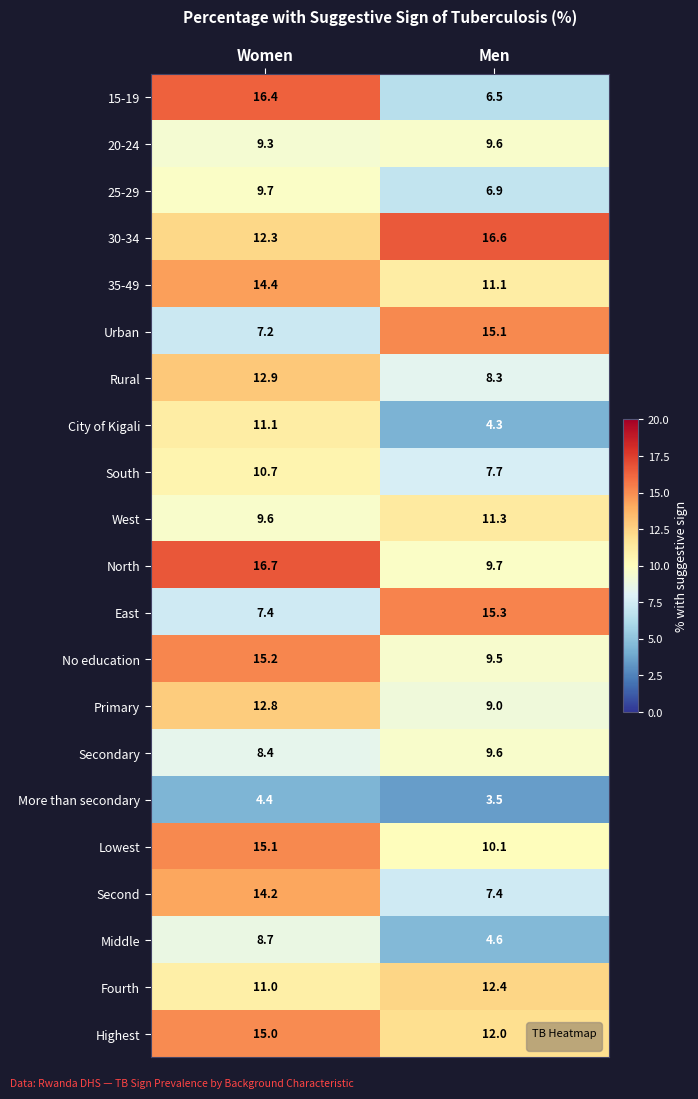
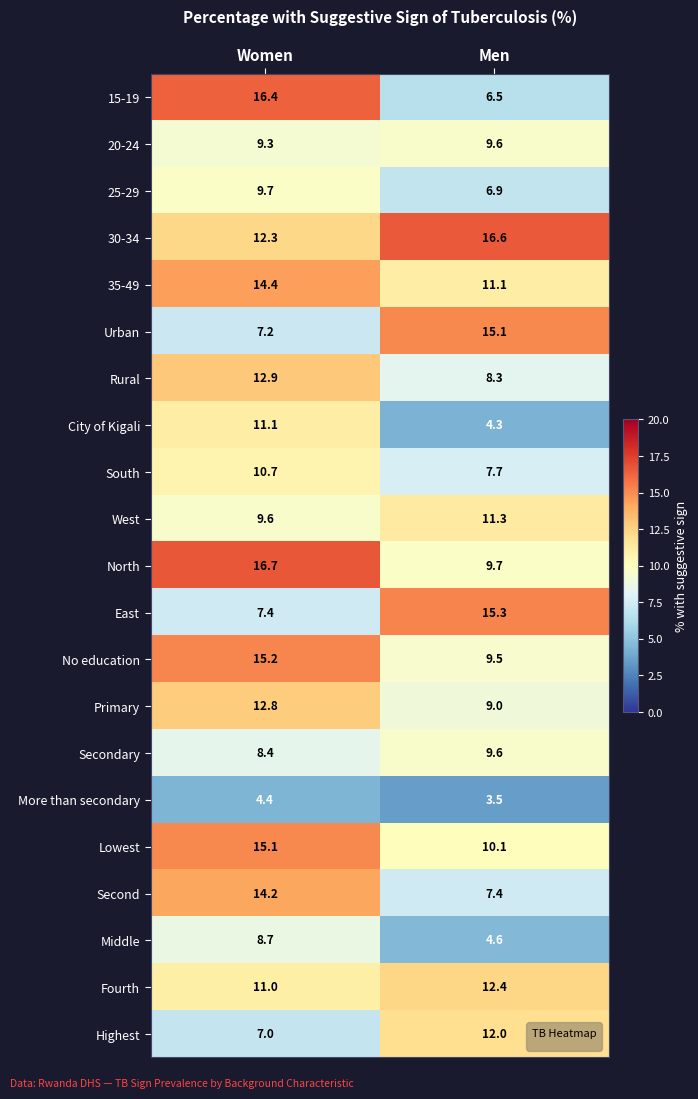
  {
    "15-19": {
      "Women": 16.4,
      "Men": 6.5
    },
    "20-24": {
      "Women": 9.3,
      "Men": 9.6
    },
    "25-29": {
      "Women": 9.7,
      "Men": 6.9
    },
    "30-34": {
      "Women": 12.3,
      "Men": 16.6
    },
    "35-49": {
      "Women": 14.4,
      "Men": 11.1
    },
    "Urban": {
      "Women": 7.2,
      "Men": 15.1
    },
    "Rural": {
      "Women": 12.9,
      "Men": 8.3
    },
    "City of Kigali": {
      "Women": 11.1,
      "Men": 4.3
    },
    "South": {
      "Women": 10.7,
      "Men": 7.7
    },
    "West": {
      "Women": 9.6,
      "Men": 11.3
    },
    "North": {
      "Women": 16.7,
      "Men": 9.7
    },
    "East": {
      "Women": 7.4,
      "Men": 15.3
    },
    "No education": {
      "Women": 15.2,
      "Men": 9.5
    },
    "Primary": {
      "Women": 12.8,
      "Men": 9.0
    },
    "Secondary": {
      "Women": 8.4,
      "Men": 9.6
    },
    "More than secondary": {
      "Women": 4.4,
      "Men": 3.5
    },
    "Lowest": {
      "Women": 15.1,
      "Men": 10.1
    },
    "Second": {
      "Women": 14.2,
      "Men": 7.4
    },
    "Middle": {
      "Women": 8.7,
      "Men": 4.6
    },
    "Fourth": {
      "Women": 11.0,
      "Men": 12.4
    },
    "Highest": {
-     "Women": 15.0,
+     "Women": 7.0,
      "Men": 12.0
    }
  }
